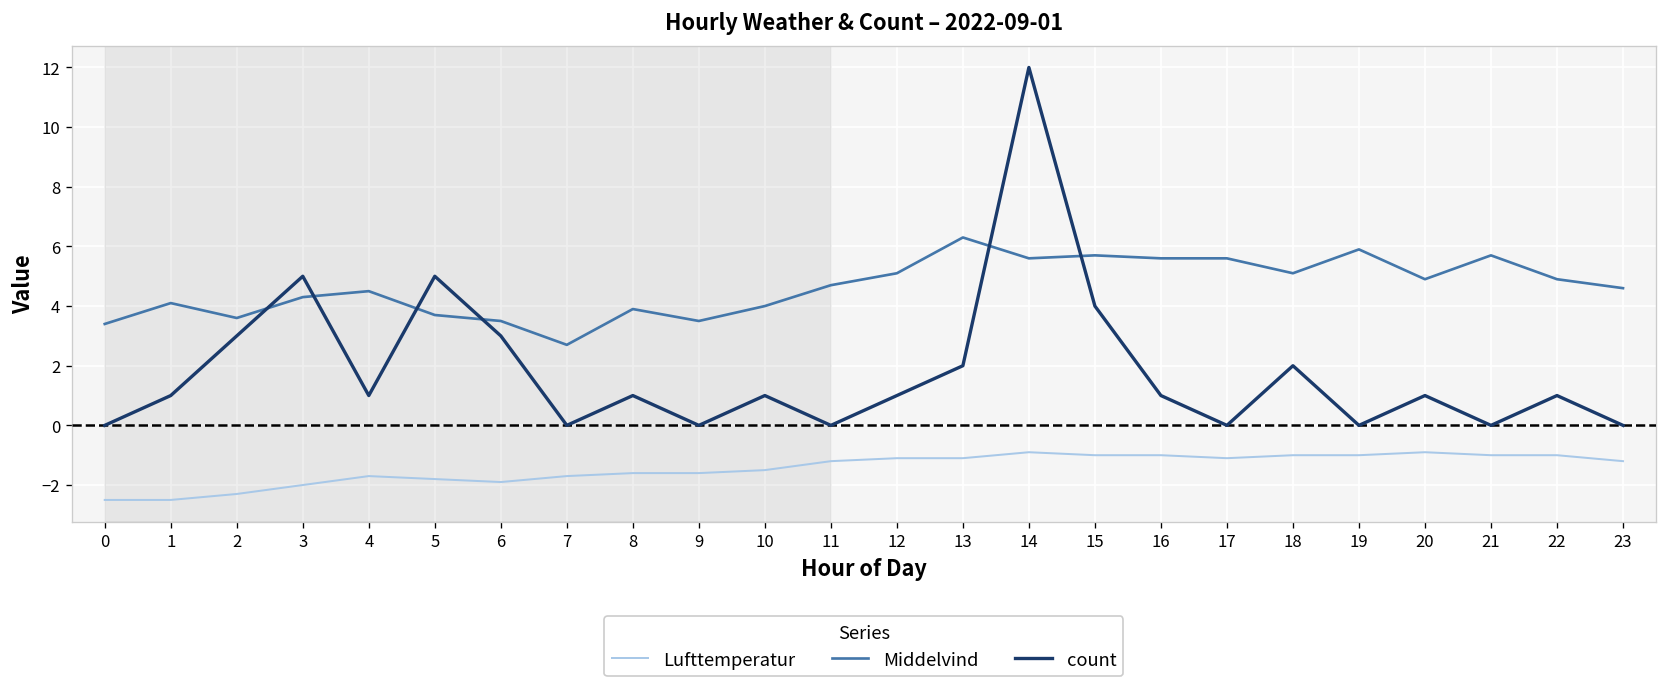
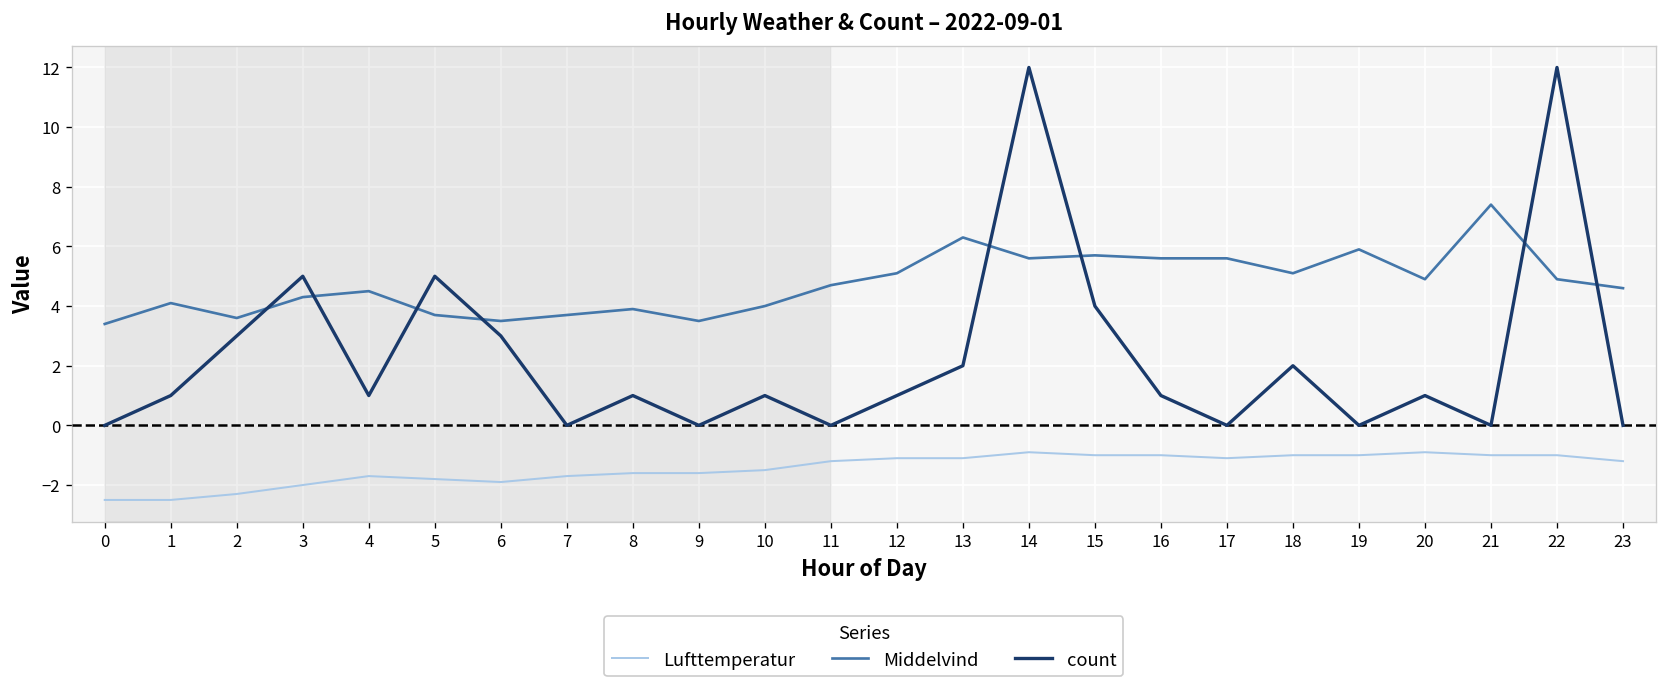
  {
    "Lufttemperatur": {
      "0": -2.5,
      "1": -2.5,
      "2": -2.3,
      "3": -2.0,
      "4": -1.7,
      "5": -1.8,
      "6": -1.9,
      "7": -1.7,
      "8": -1.6,
      "9": -1.6,
      "10": -1.5,
      "11": -1.2,
      "12": -1.1,
      "13": -1.1,
      "14": -0.9,
      "15": -1.0,
      "16": -1.0,
      "17": -1.1,
      "18": -1.0,
      "19": -1.0,
      "20": -0.9,
      "21": -1.0,
      "22": -1.0,
      "23": -1.2
    },
    "Middelvind": {
      "0": 3.4,
      "1": 4.1,
      "2": 3.6,
      "3": 4.3,
      "4": 4.5,
      "5": 3.7,
      "6": 3.5,
-     "7": 2.7,
+     "7": 3.7,
      "8": 3.9,
      "9": 3.5,
      "10": 4.0,
      "11": 4.7,
      "12": 5.1,
      "13": 6.3,
      "14": 5.6,
      "15": 5.7,
      "16": 5.6,
      "17": 5.6,
      "18": 5.1,
      "19": 5.9,
      "20": 4.9,
-     "21": 5.7,
+     "21": 7.4,
      "22": 4.9,
      "23": 4.6
    },
    "count": {
      "0": 0,
      "1": 1,
      "2": 3,
      "3": 5,
      "4": 1,
      "5": 5,
      "6": 3,
      "7": 0,
      "8": 1,
      "9": 0,
      "10": 1,
      "11": 0,
      "12": 1,
      "13": 2,
      "14": 12,
      "15": 4,
      "16": 1,
      "17": 0,
      "18": 2,
      "19": 0,
      "20": 1,
      "21": 0,
-     "22": 1,
+     "22": 12,
      "23": 0
    }
  }
